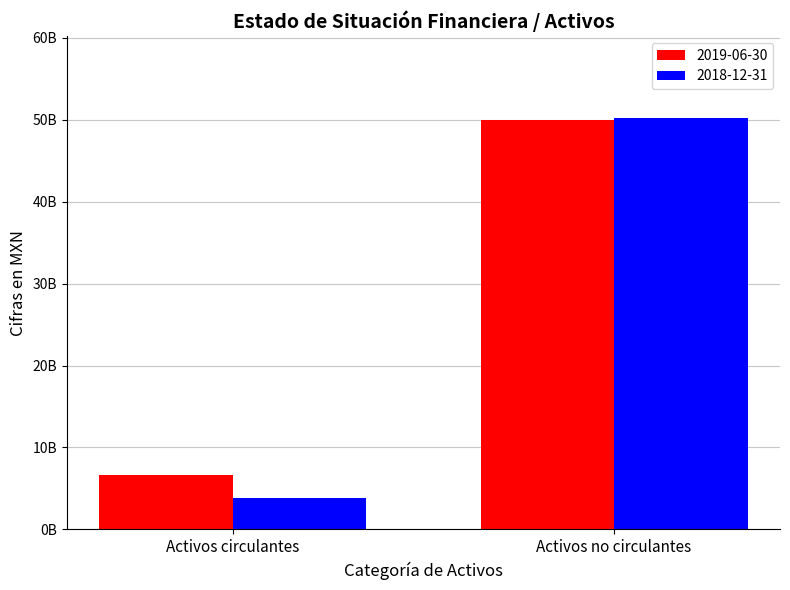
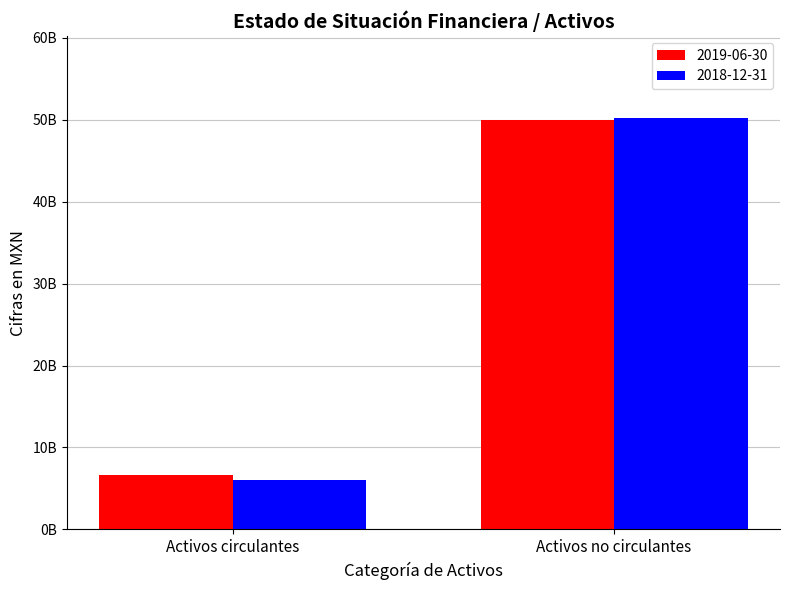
  {
    "2019-06-30": {
      "Activos circulantes": 7000000000,
      "Activos no circulantes": 50000000000
    },
    "2018-12-31": {
-     "Activos circulantes": 4000000000,
+     "Activos circulantes": 6000000000,
      "Activos no circulantes": 50000000000
    }
  }
